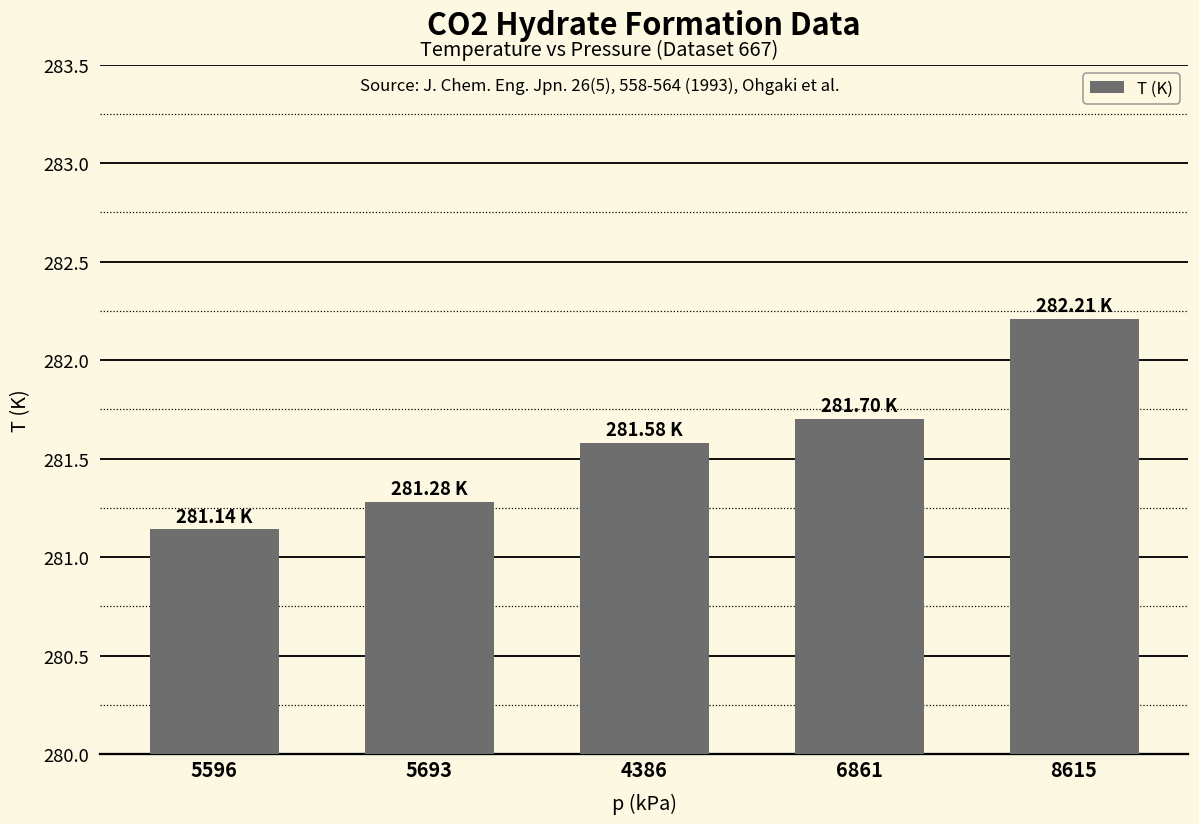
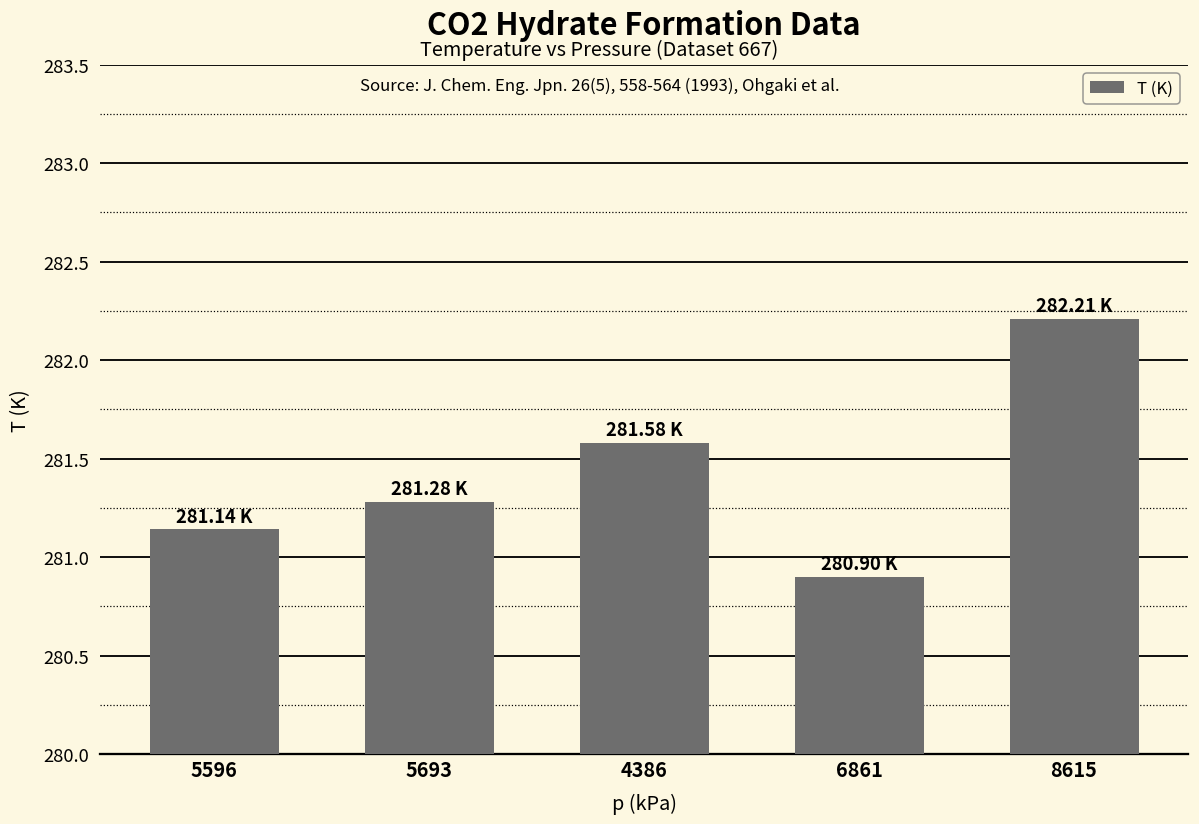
  {
    "5596": 281.14,
    "5693": 281.28,
    "4386": 281.58,
-   "6861": 281.70,
+   "6861": 280.90,
    "8615": 282.21
  }
